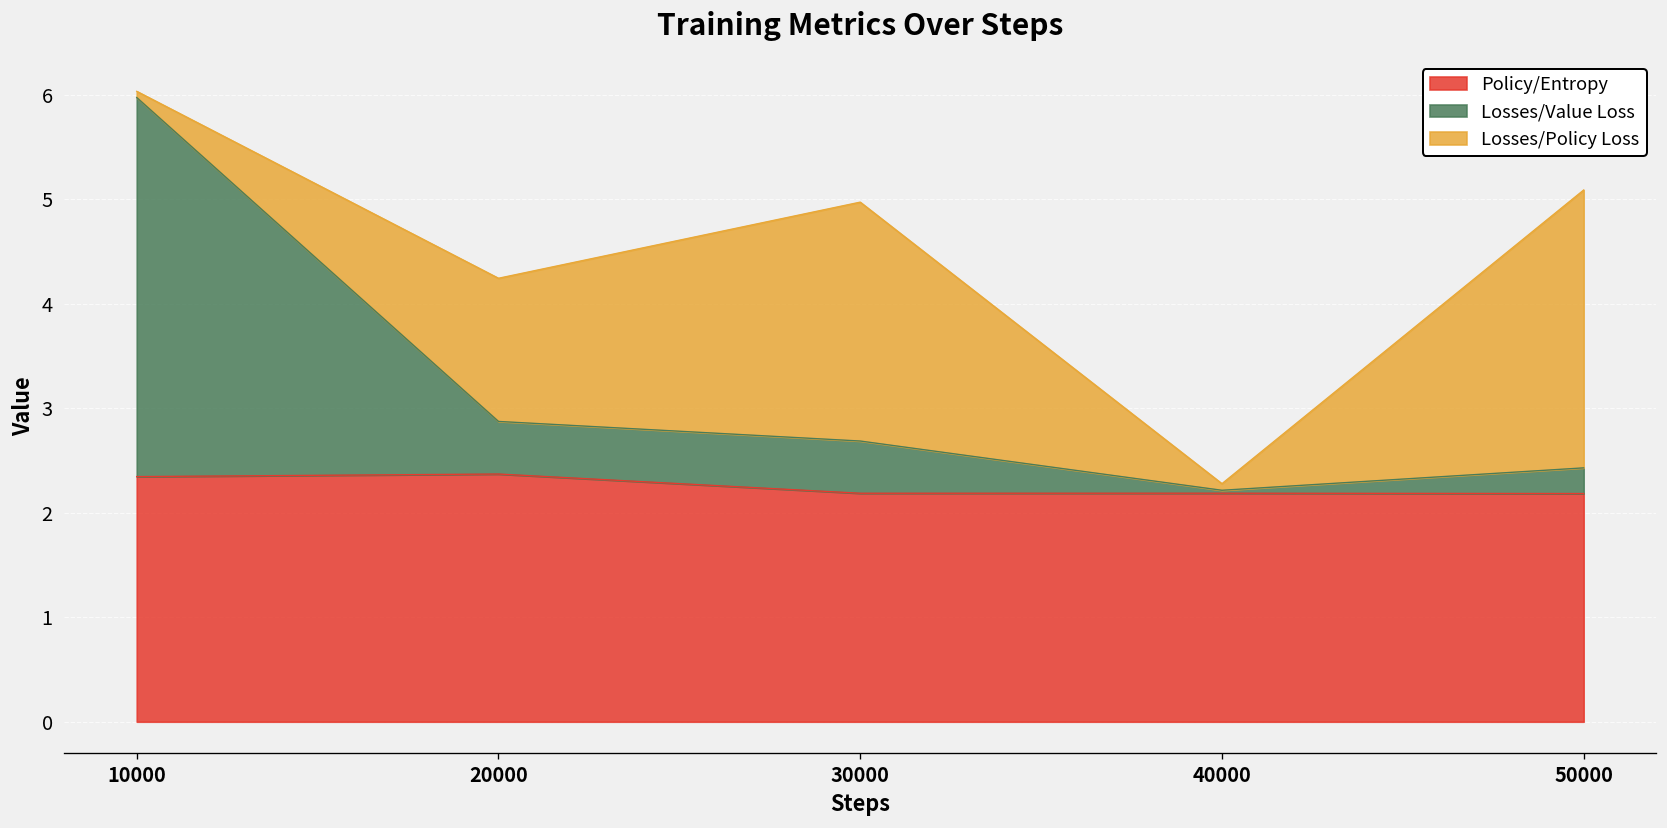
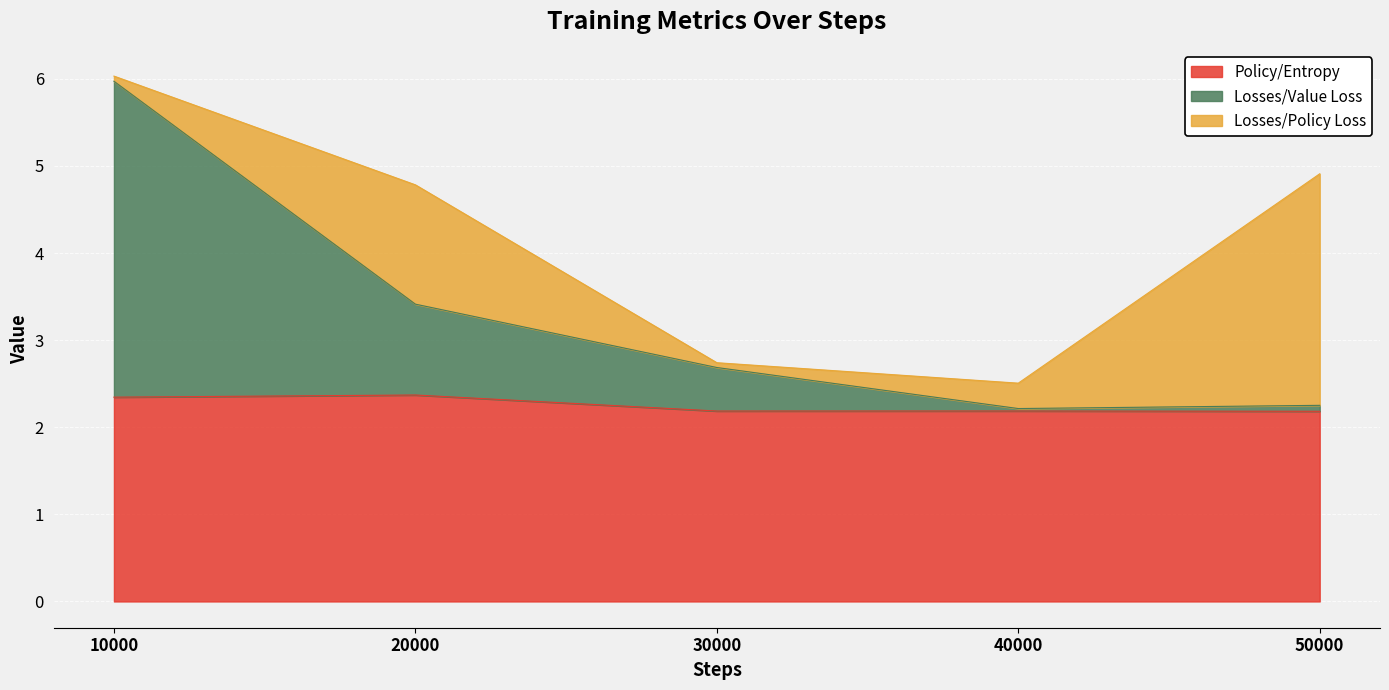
  {
    "Policy/Entropy": {
      "10000": 2.3,
      "20000": 2.4,
      "30000": 2.2,
      "50000": 2.2
    },
    "Losses/Value Loss": {
      "10000": 3.6,
-     "20000": 0.5,
+     "20000": 1.0,
      "30000": 0.5,
-     "50000": 0.2
+     "50000": 0.1
    },
    "Losses/Policy Loss": {
      "10000": 0.1,
      "20000": 1.4,
-     "30000": 2.3,
-     "40000": 0.1,
+     "30000": 0.1,
+     "40000": 0.3,
      "50000": 2.7
    }
  }
